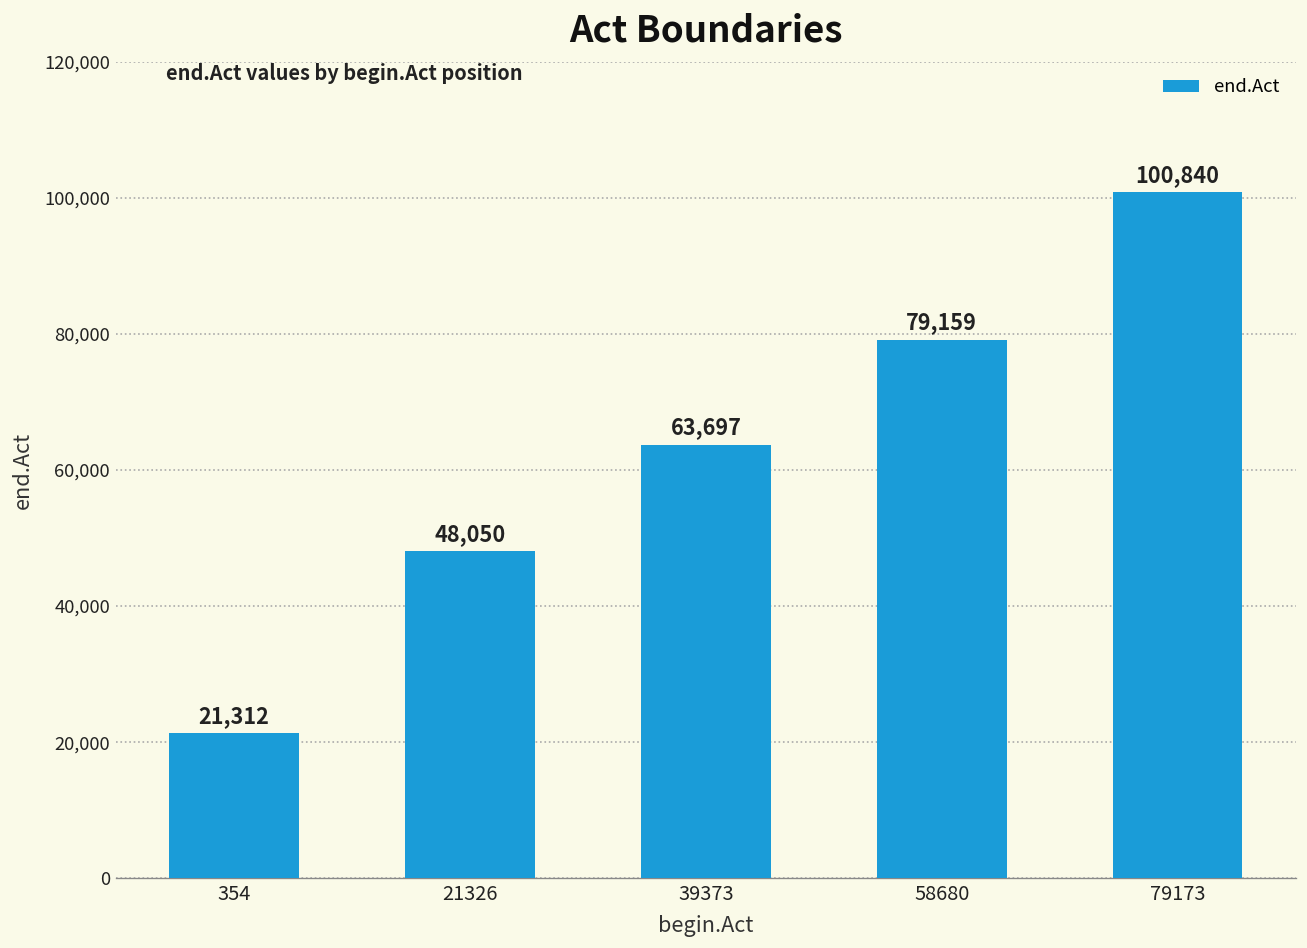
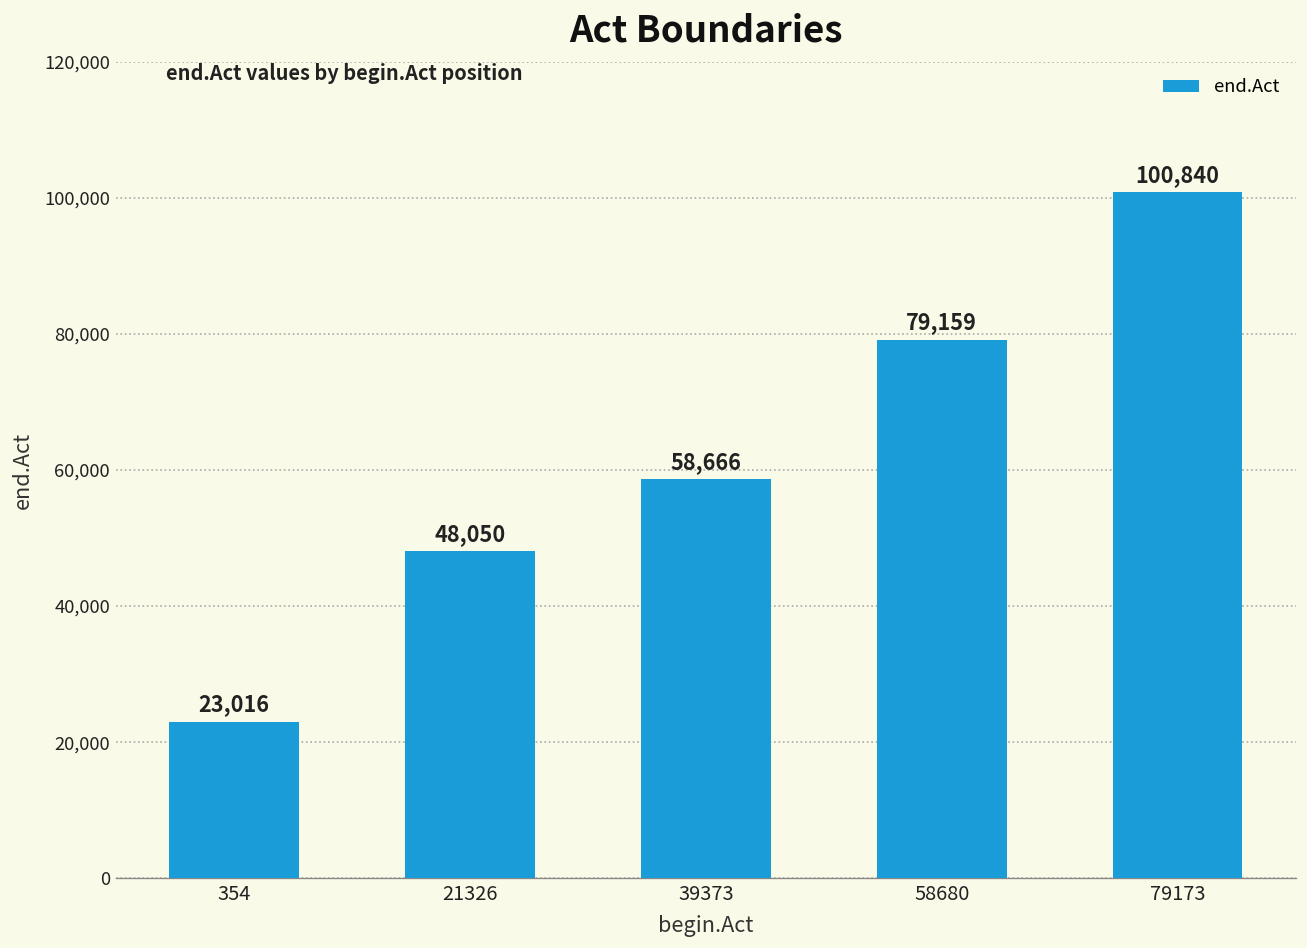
  {
-   "354": "21,312",
+   "354": "23,016",
    "21326": "48,050",
-   "39373": "63,697",
+   "39373": "58,666",
    "58680": "79,159",
    "79173": "100,840"
  }
